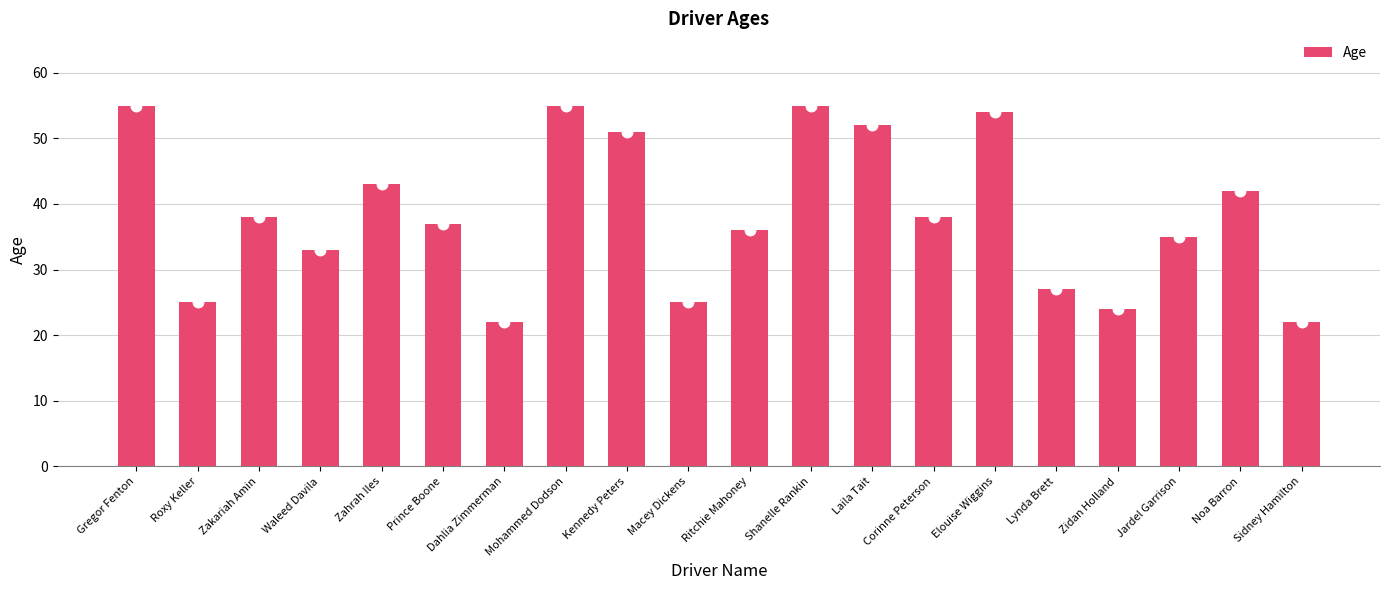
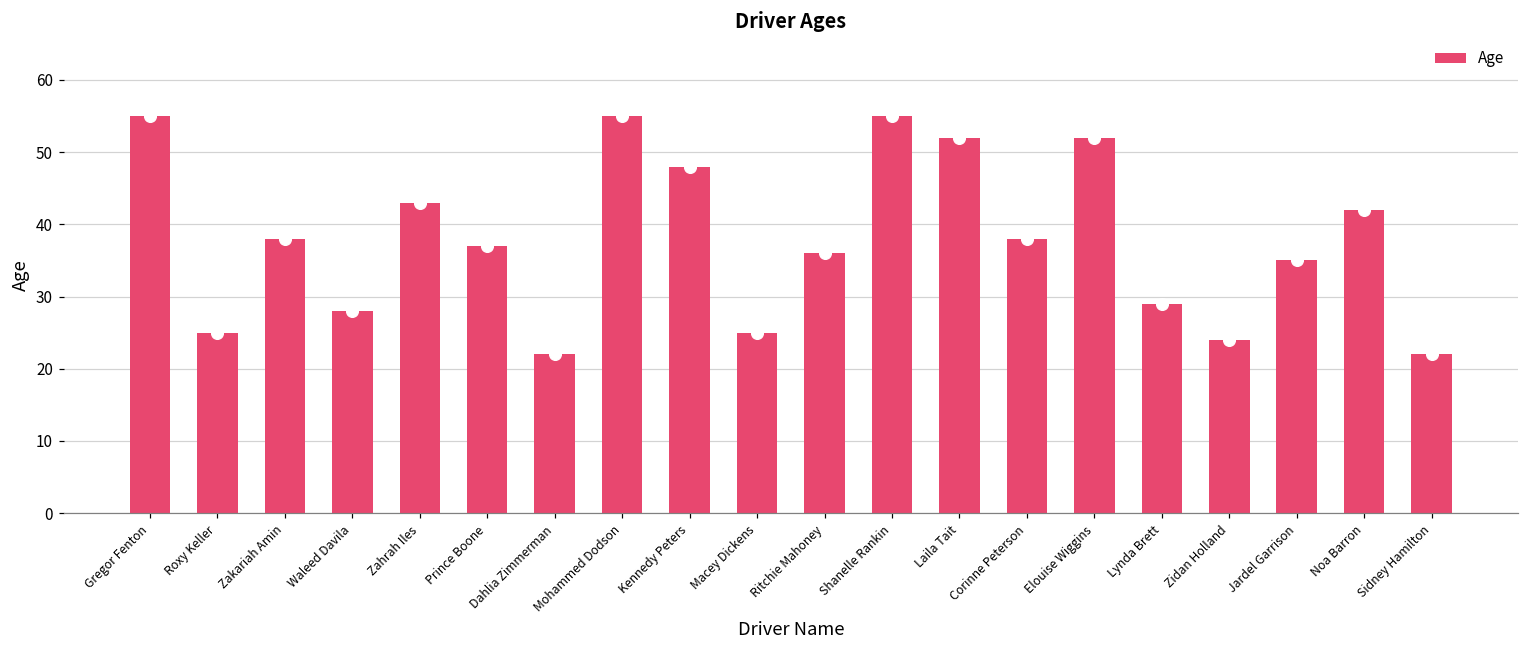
  {
    "Gregor Fenton": 55,
    "Roxy Keller": 25,
    "Zakariah Amin": 38,
-   "Waleed Davila": 33,
+   "Waleed Davila": 28,
    "Zahrah Iles": 43,
    "Prince Boone": 37,
    "Dahlia Zimmerman": 22,
    "Mohammed Dodson": 55,
-   "Kennedy Peters": 51,
+   "Kennedy Peters": 48,
    "Macey Dickens": 25,
    "Ritchie Mahoney": 36,
    "Shanelle Rankin": 55,
    "Laila Tait": 52,
    "Corinne Peterson": 38,
-   "Elouise Wiggins": 54,
-   "Lynda Brett": 27,
+   "Elouise Wiggins": 52,
+   "Lynda Brett": 29,
    "Zidan Holland": 24,
    "Jardel Garrison": 35,
    "Noa Barron": 42,
    "Sidney Hamilton": 22
  }
